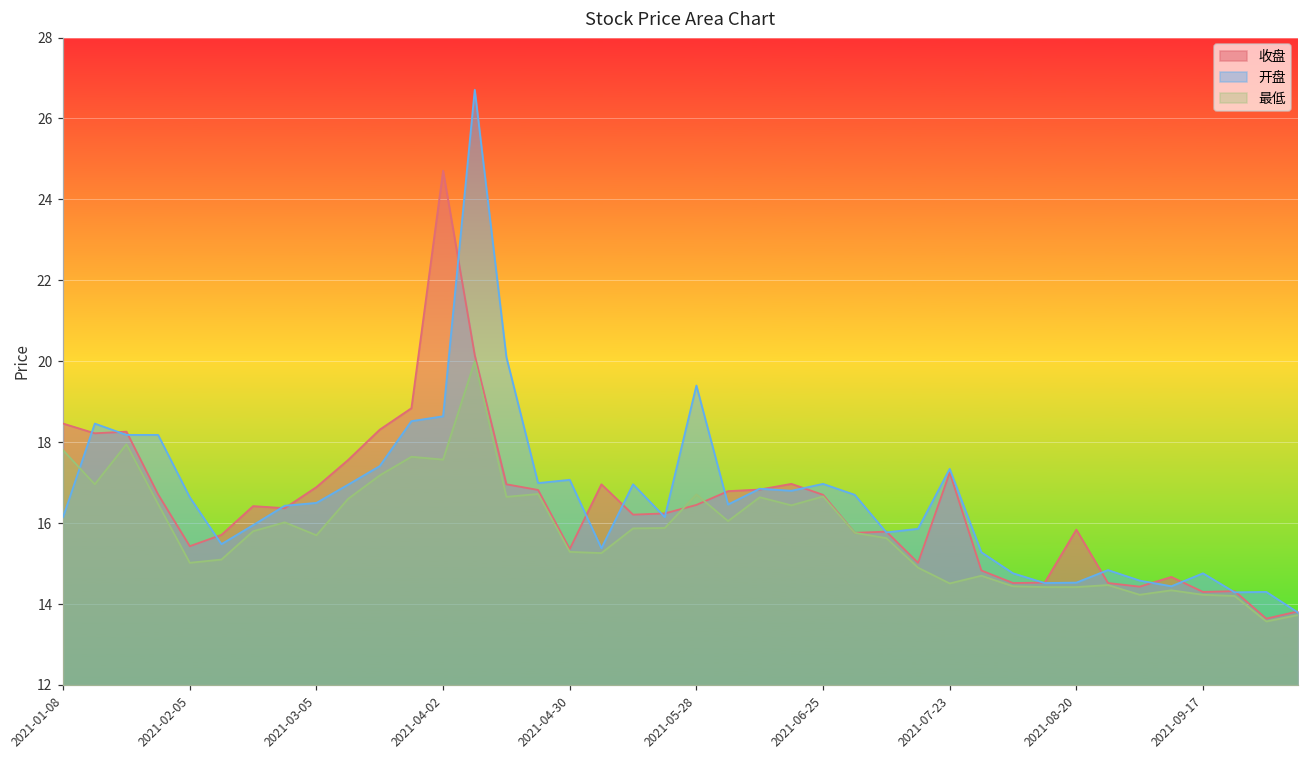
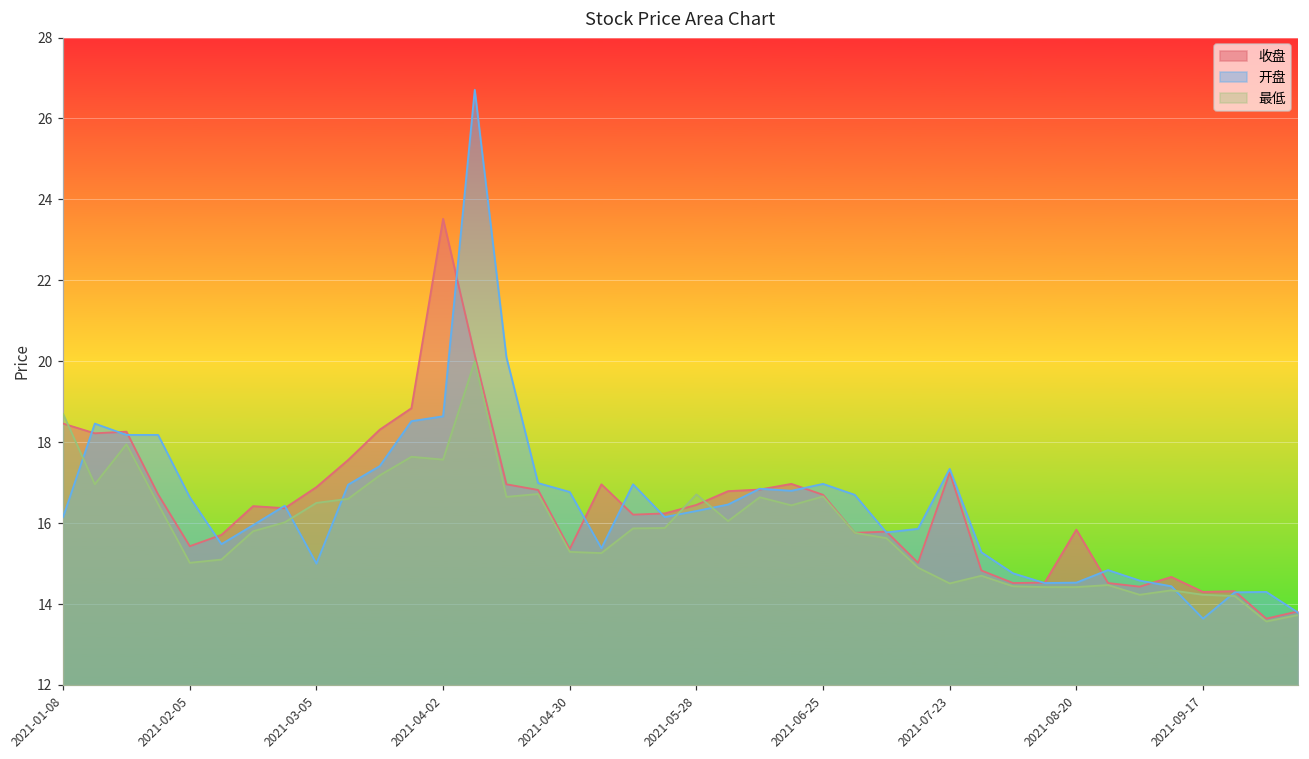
  {
    "收盘": {
      "2021-01-08": 18.5,
      "2021-02-05": 15.4,
      "2021-03-05": 16.9,
-     "2021-04-02": 24.7,
+     "2021-04-02": 23.5,
      "2021-04-30": 15.4,
      "2021-05-28": 16.5,
      "2021-07-23": 17.3,
      "2021-08-20": 15.8,
      "2021-09-17": 14.3
    },
    "开盘": {
      "2021-01-08": 16.2,
      "2021-02-05": 16.6,
-     "2021-03-05": 16.5,
+     "2021-03-05": 15.0,
      "2021-04-02": 18.6,
-     "2021-04-30": 17.1,
-     "2021-05-28": 19.4,
+     "2021-04-30": 16.8,
+     "2021-05-28": 16.3,
      "2021-06-25": 17.0,
      "2021-07-23": 17.3,
      "2021-08-20": 14.5,
-     "2021-09-17": 14.8
+     "2021-09-17": 13.6
    },
    "最低": {
-     "2021-01-08": 17.8,
+     "2021-01-08": 18.7,
      "2021-02-05": 15.0,
-     "2021-03-05": 15.7,
+     "2021-03-05": 16.5,
      "2021-04-02": 17.6,
      "2021-04-30": 15.3,
      "2021-05-28": 16.7,
      "2021-07-23": 14.5,
      "2021-08-20": 14.4,
      "2021-09-17": 14.2
    }
  }
